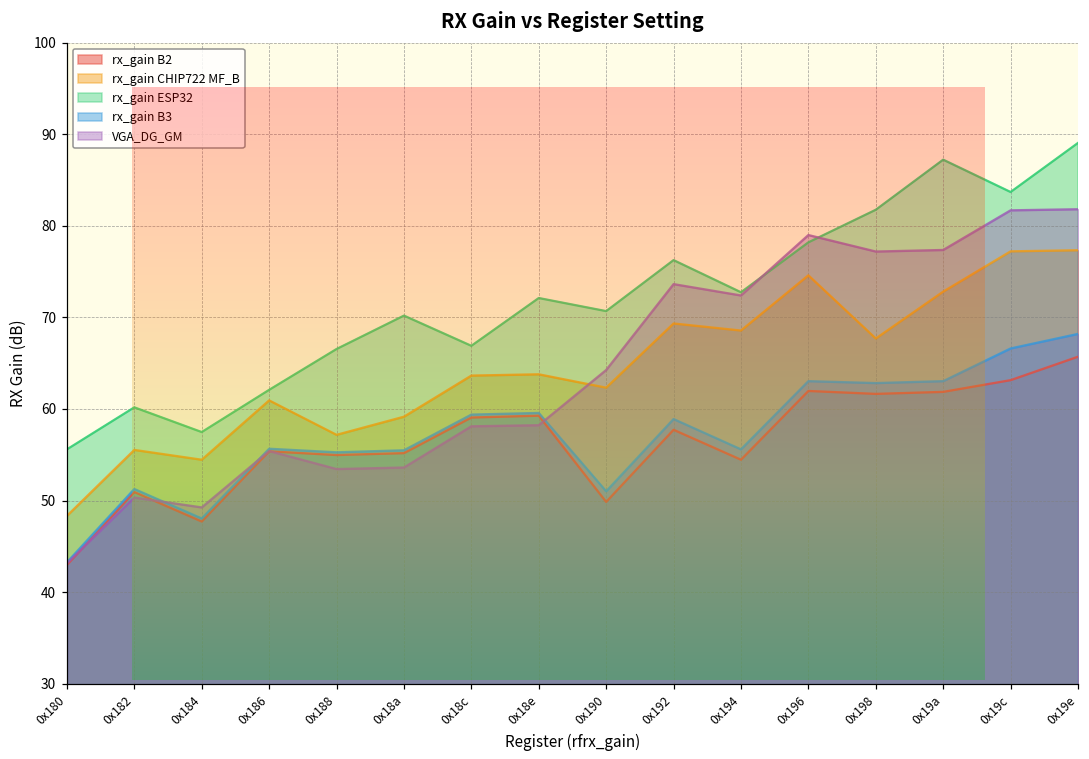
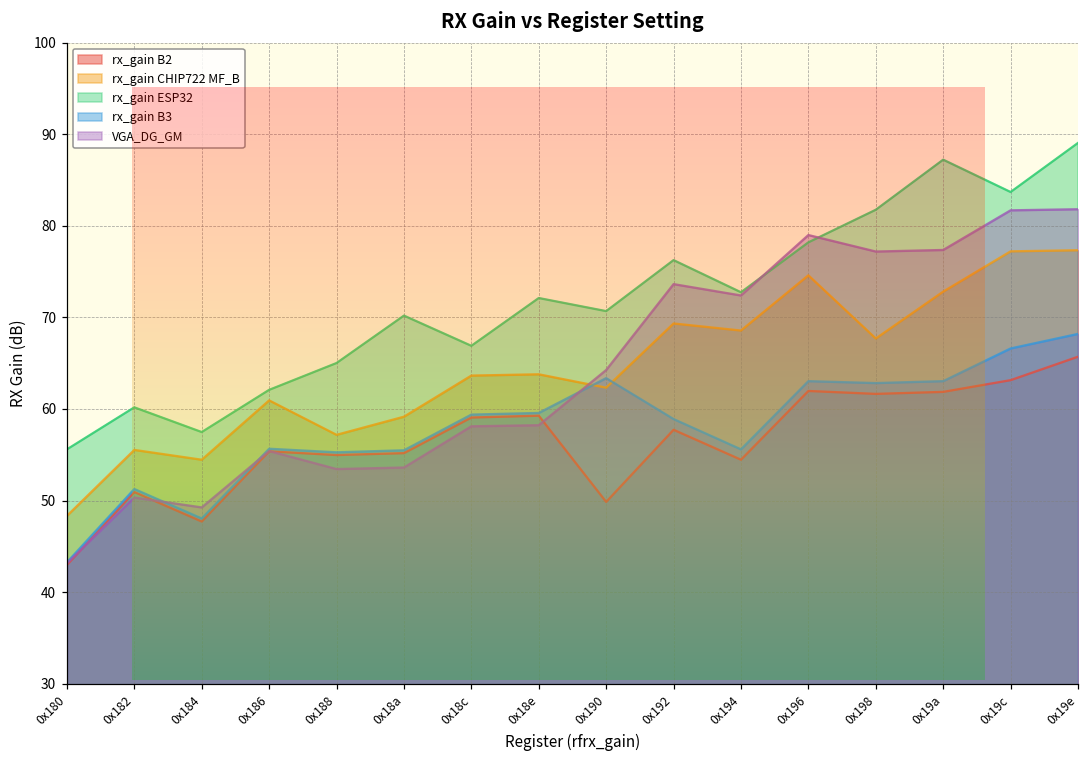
  {
    "RX Gain vs Register Setting": {
      "rx_gain B2": {
        "0x182": 51,
        "0x184": 48,
        "0x18c": 59,
        "0x190": 50,
        "0x192": 58,
        "0x194": 54,
        "0x196": 62,
        "0x198": 62,
        "0x19a": 62,
        "0x19c": 63,
        "0x19e": 66
      },
      "rx_gain CHIP722 MF_B": {
        "0x180": 48,
        "0x182": 56,
        "0x184": 54,
        "0x186": 61,
        "0x188": 57,
        "0x18a": 59,
        "0x18c": 64,
        "0x18e": 64,
        "0x190": 62,
        "0x192": 69,
        "0x194": 69,
        "0x196": 75,
        "0x198": 68,
        "0x19a": 73,
        "0x19c": 77,
        "0x19e": 77
      },
      "rx_gain ESP32": {
        "0x180": 56,
        "0x182": 60,
        "0x184": 57,
        "0x186": 62,
-       "0x188": 67,
+       "0x188": 65,
        "0x18a": 70,
        "0x18c": 67,
        "0x18e": 72,
        "0x190": 71,
        "0x192": 76,
        "0x194": 73,
        "0x196": 78,
        "0x198": 82,
        "0x19a": 87,
        "0x19c": 84,
        "0x19e": 89
      },
      "rx_gain B3": {
        "0x182": 51,
        "0x184": 48,
        "0x18c": 59,
-       "0x190": 51,
+       "0x190": 63,
        "0x192": 59,
        "0x194": 56,
        "0x196": 63,
        "0x198": 63,
        "0x19a": 63,
        "0x19c": 67,
        "0x19e": 68
      },
      "VGA_DG_GM": {
        "0x182": 50,
        "0x184": 49,
        "0x188": 53,
        "0x18a": 54,
        "0x18c": 58,
        "0x18e": 58,
        "0x190": 64,
        "0x192": 74,
        "0x194": 72,
        "0x196": 79,
        "0x198": 77,
        "0x19a": 77,
        "0x19c": 82,
        "0x19e": 82
      }
    }
  }
